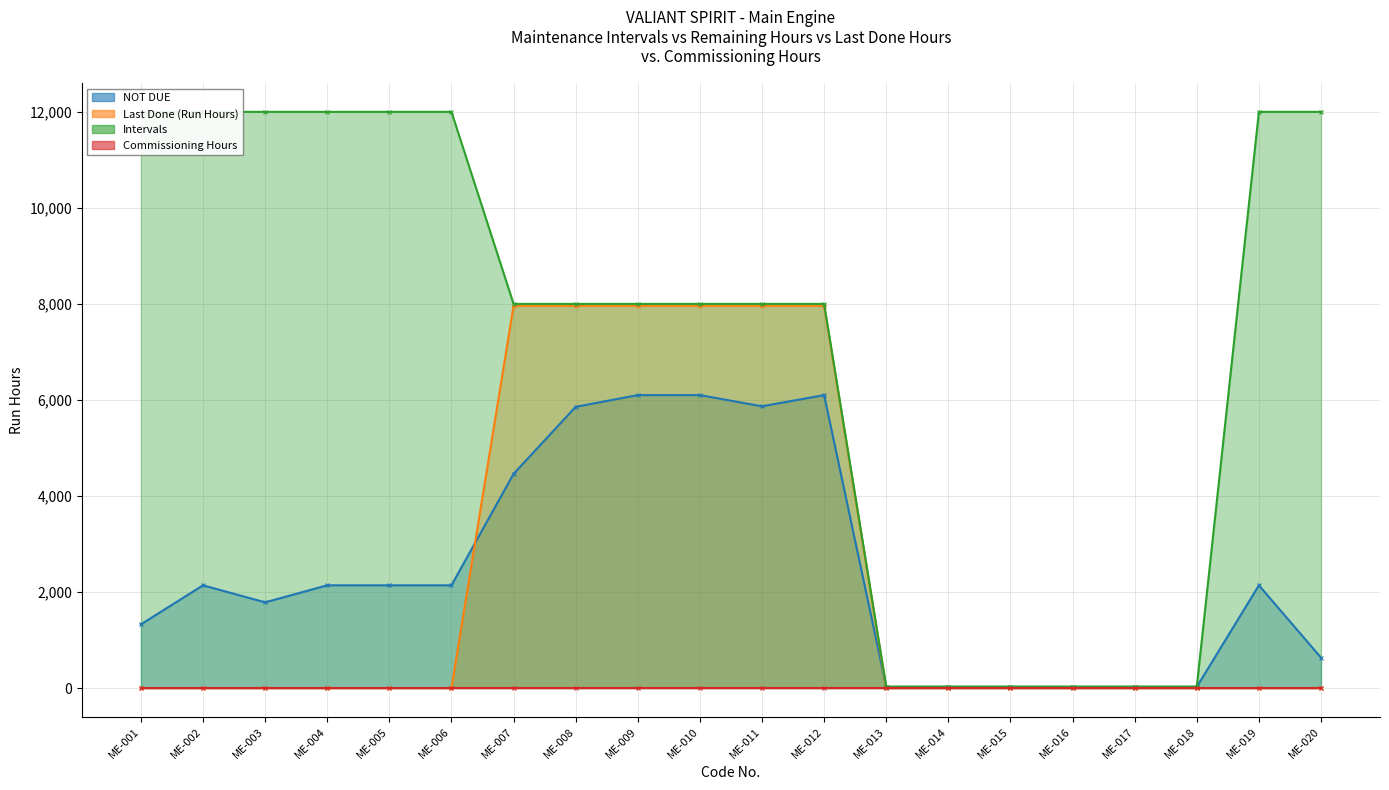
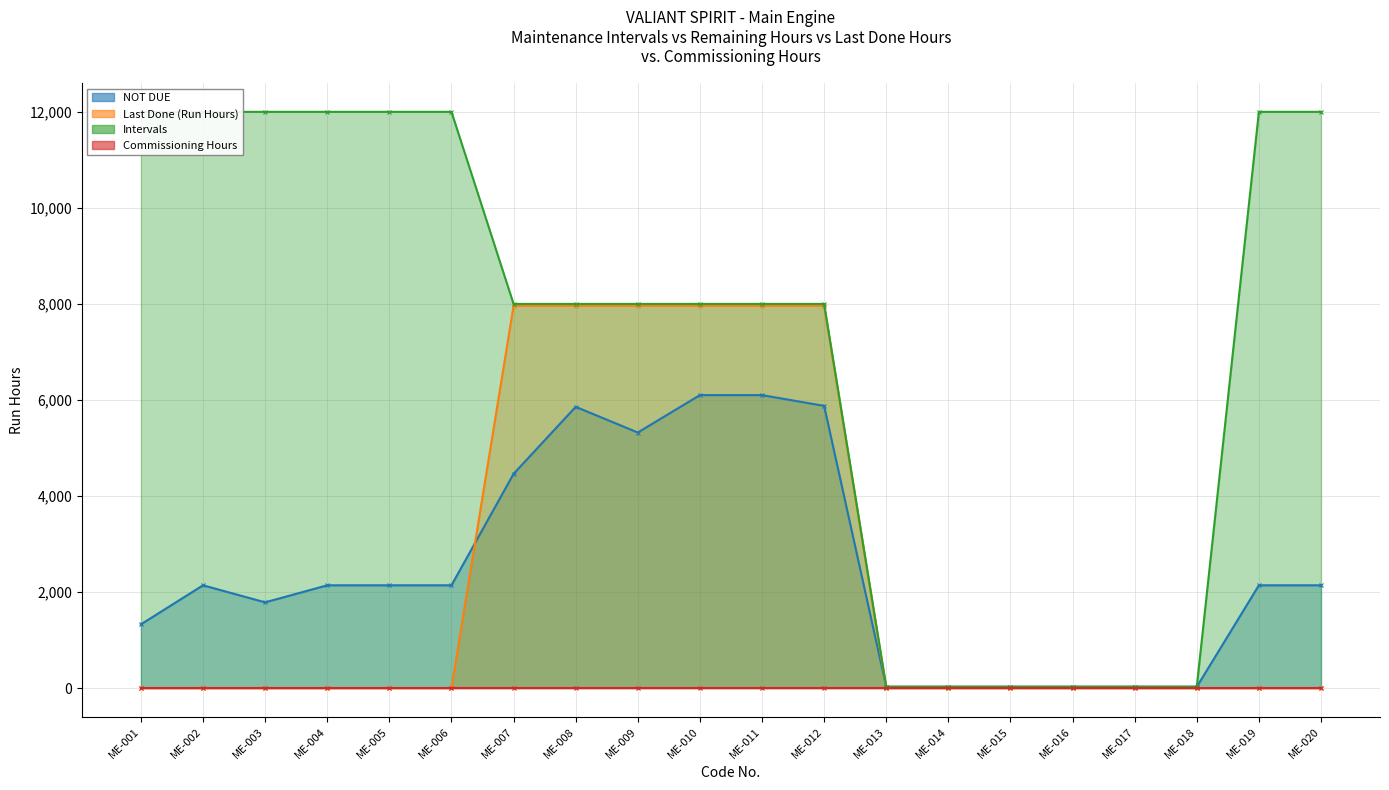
  {
    "NOT DUE": {
      "ME-001": "1,300",
      "ME-002": "2,100",
      "ME-003": "1,800",
      "ME-004": "2,100",
      "ME-005": "2,100",
      "ME-006": "2,100",
      "ME-007": "4,500",
      "ME-008": "5,900",
-     "ME-009": "6,100",
+     "ME-009": "5,300",
      "ME-010": "6,100",
-     "ME-011": "5,900",
-     "ME-012": "6,100",
+     "ME-011": "6,100",
+     "ME-012": "5,900",
      "ME-019": "2,100",
-     "ME-020": "600"
+     "ME-020": "2,100"
    },
    "Intervals": {
      "ME-003": "12,000",
      "ME-004": "12,000",
      "ME-005": "12,000",
      "ME-006": "12,000",
      "ME-019": "12,000",
      "ME-020": "12,000"
    }
  }
